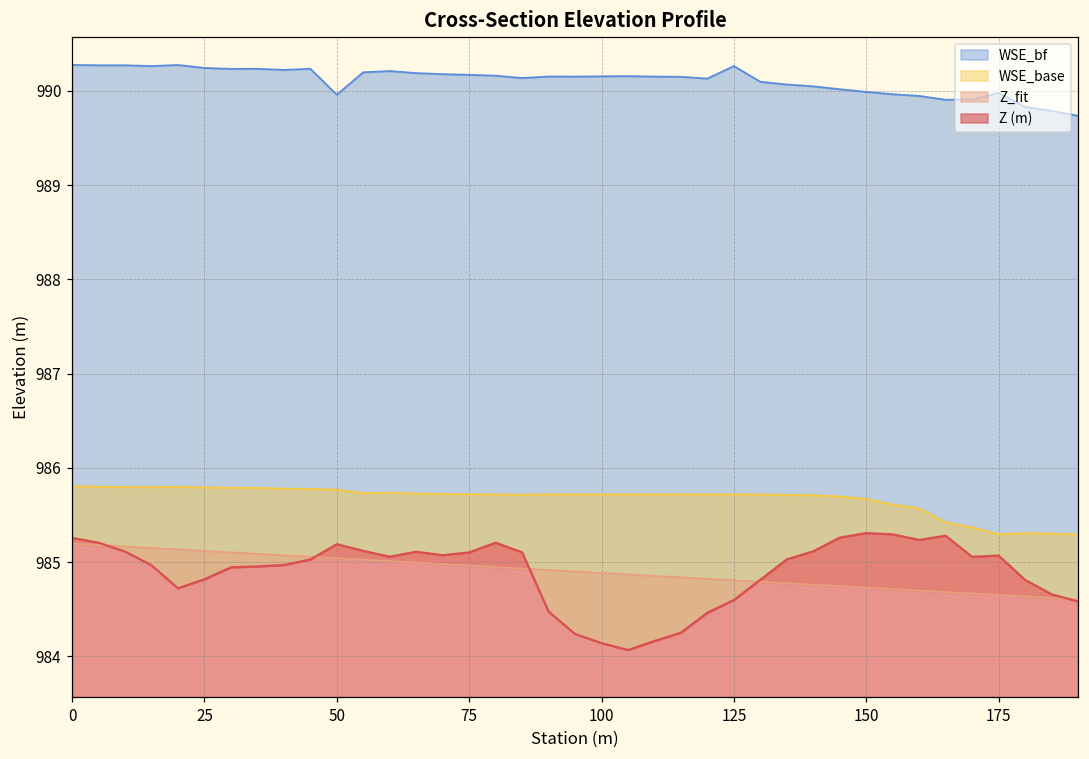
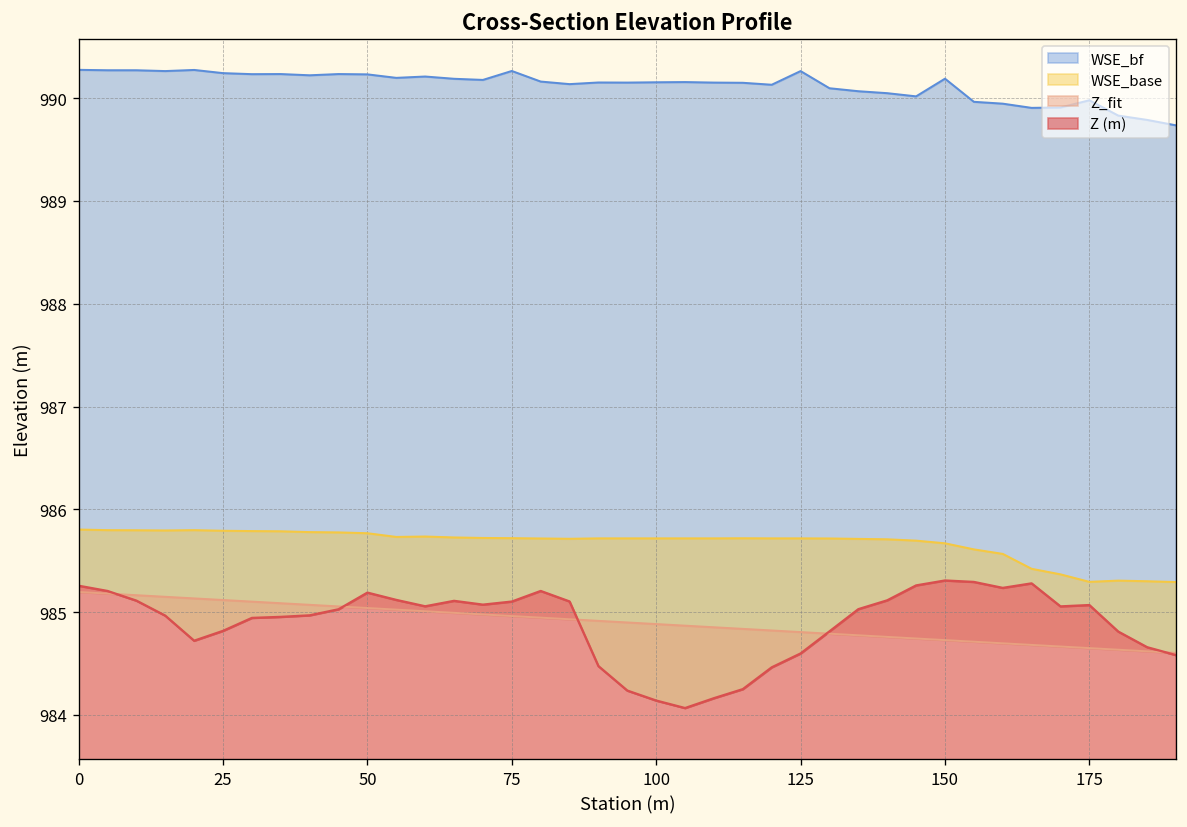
  {
    "WSE_bf": {
      "0": 990.3,
      "25": 990.2,
-     "50": 990.0,
-     "75": 990.2,
+     "50": 990.2,
+     "75": 990.3,
      "100": 990.2,
      "125": 990.3,
-     "150": 990.0
+     "150": 990.2
    }
  }
